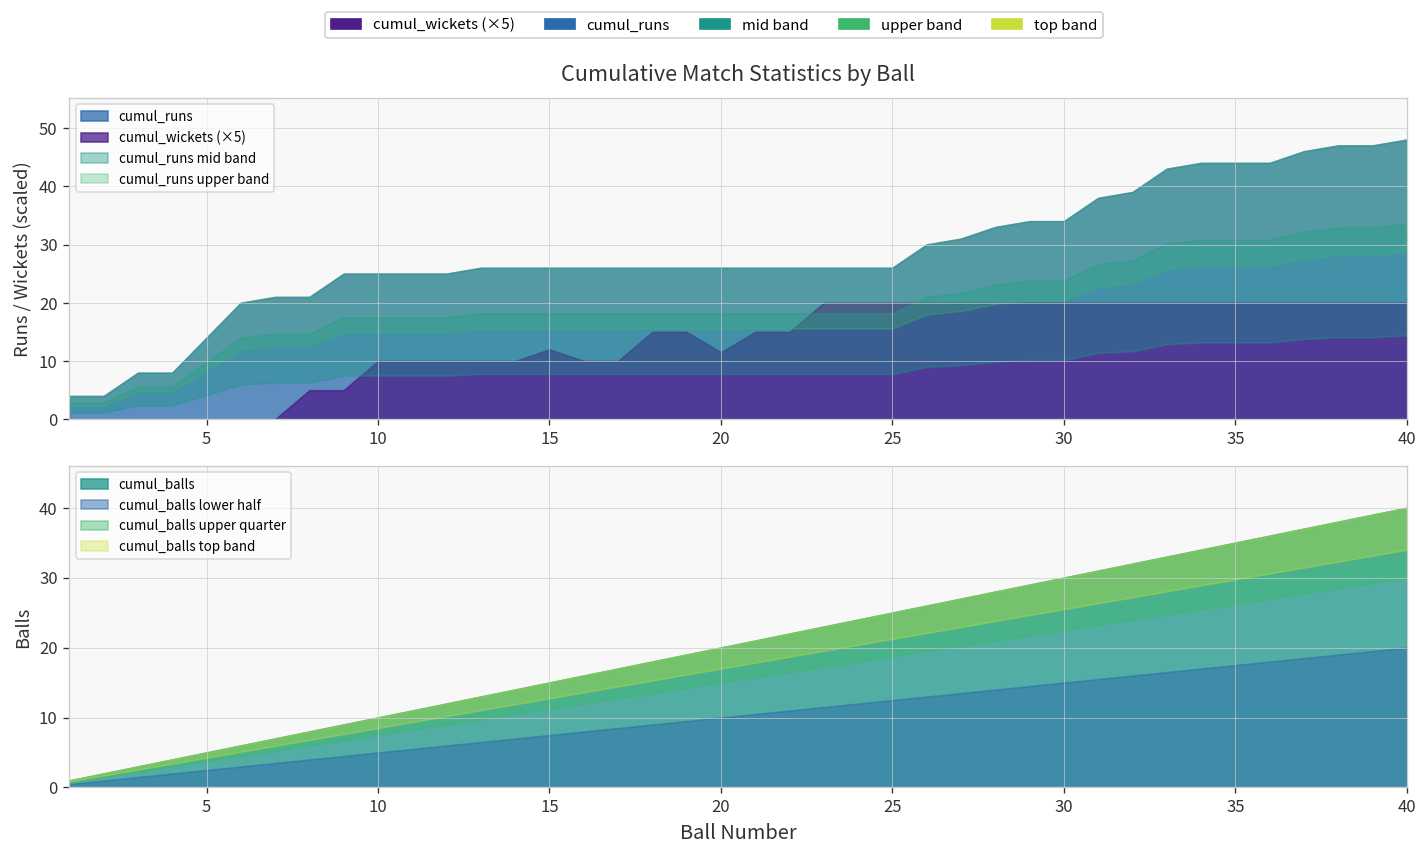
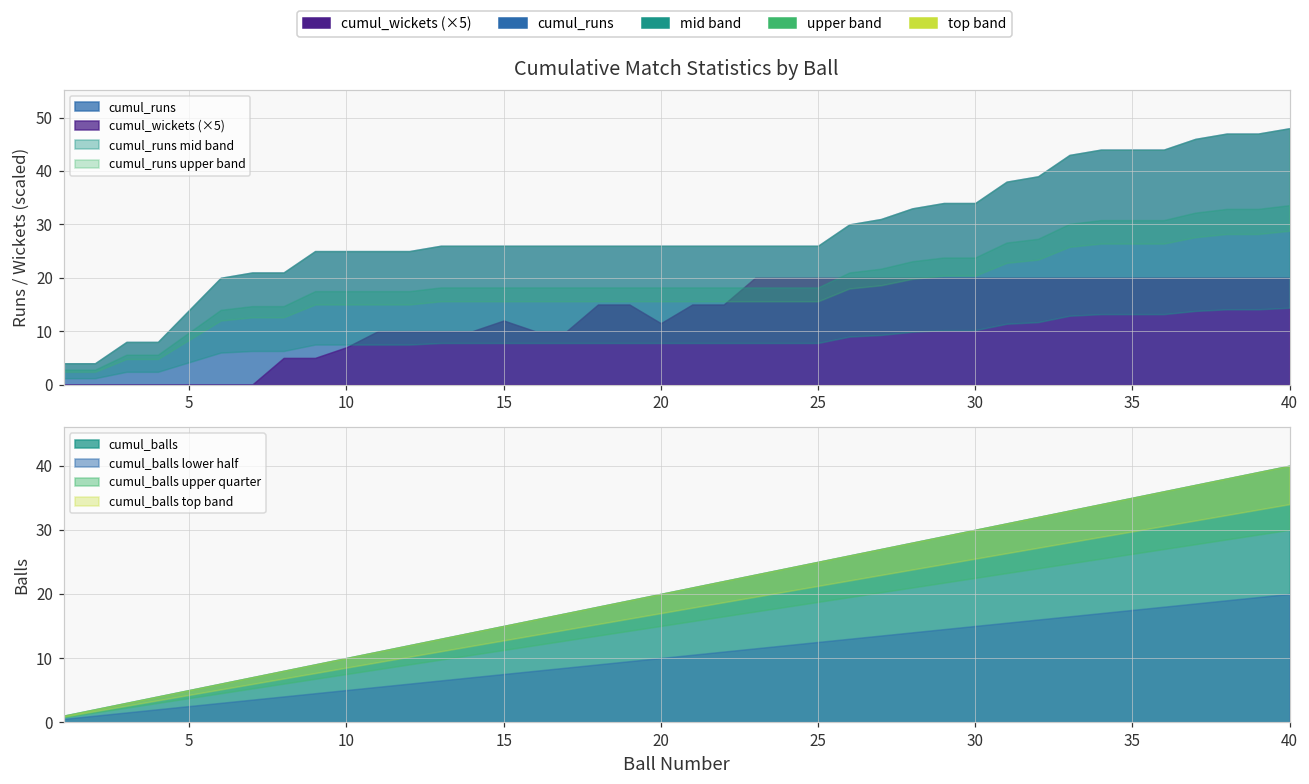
  {
    "Cumulative Match Statistics by Ball": {
      "cumul_wickets (×5)": {
        "5": 0,
-       "10": 10,
+       "10": 7,
        "15": 12,
        "20": 12,
        "25": 20,
        "30": 20,
        "35": 20,
        "40": 20
      }
    }
  }
